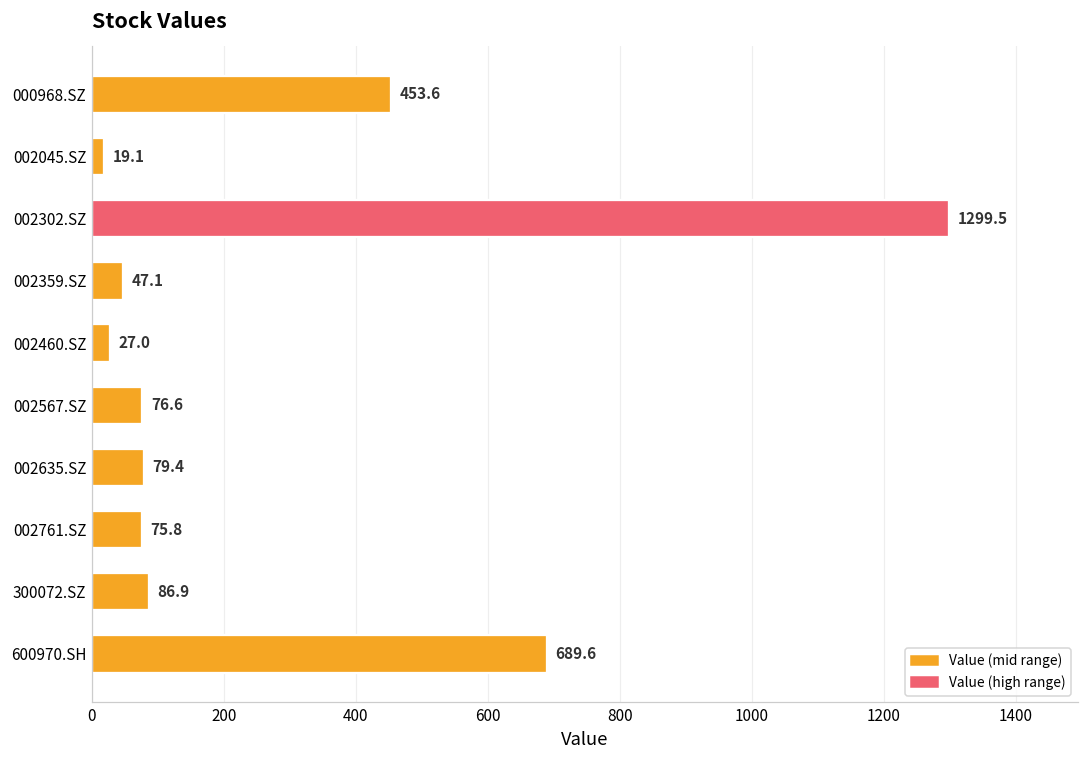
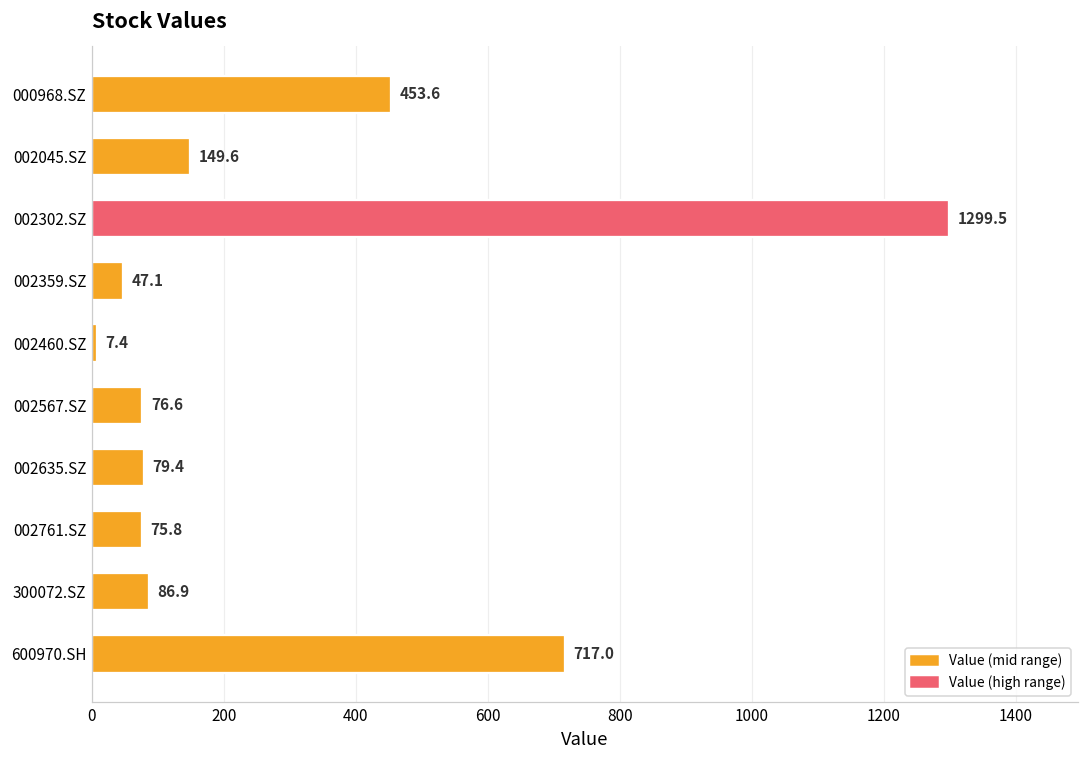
  {
    "000968.SZ": 453.6,
-   "002045.SZ": 19.1,
+   "002045.SZ": 149.6,
    "002302.SZ": 1299.5,
    "002359.SZ": 47.1,
-   "002460.SZ": 27.0,
+   "002460.SZ": 7.4,
    "002567.SZ": 76.6,
    "002635.SZ": 79.4,
    "002761.SZ": 75.8,
    "300072.SZ": 86.9,
-   "600970.SH": 689.6
+   "600970.SH": 717.0
  }
